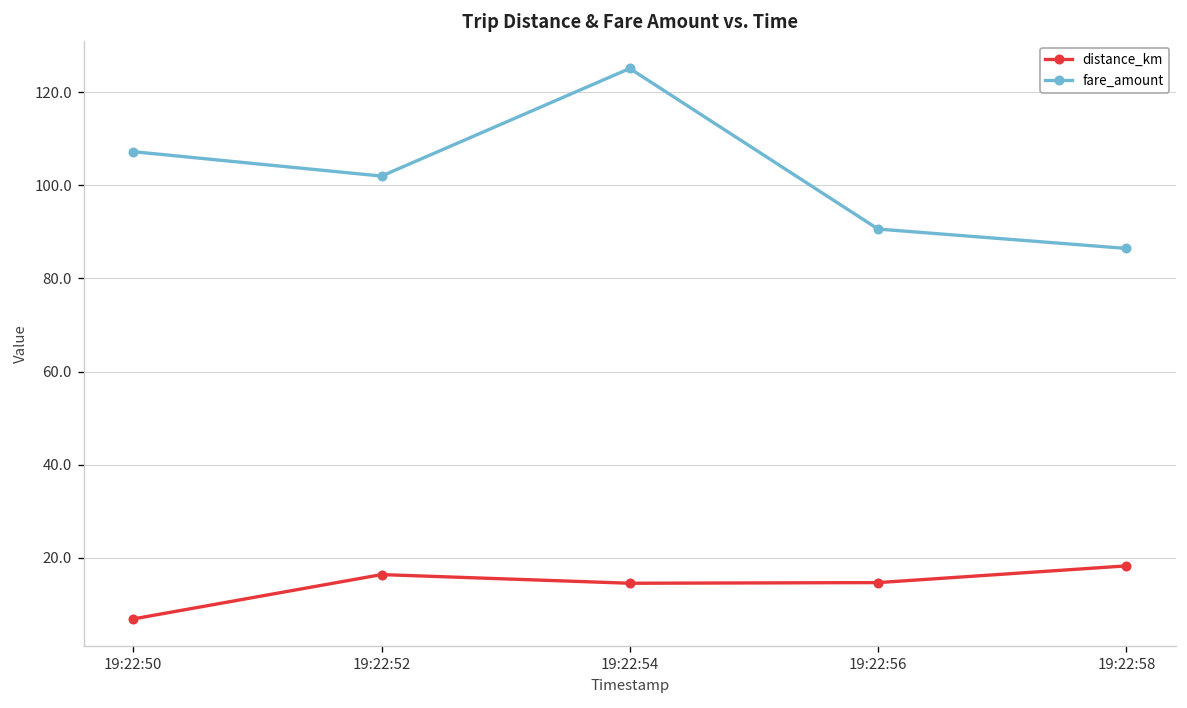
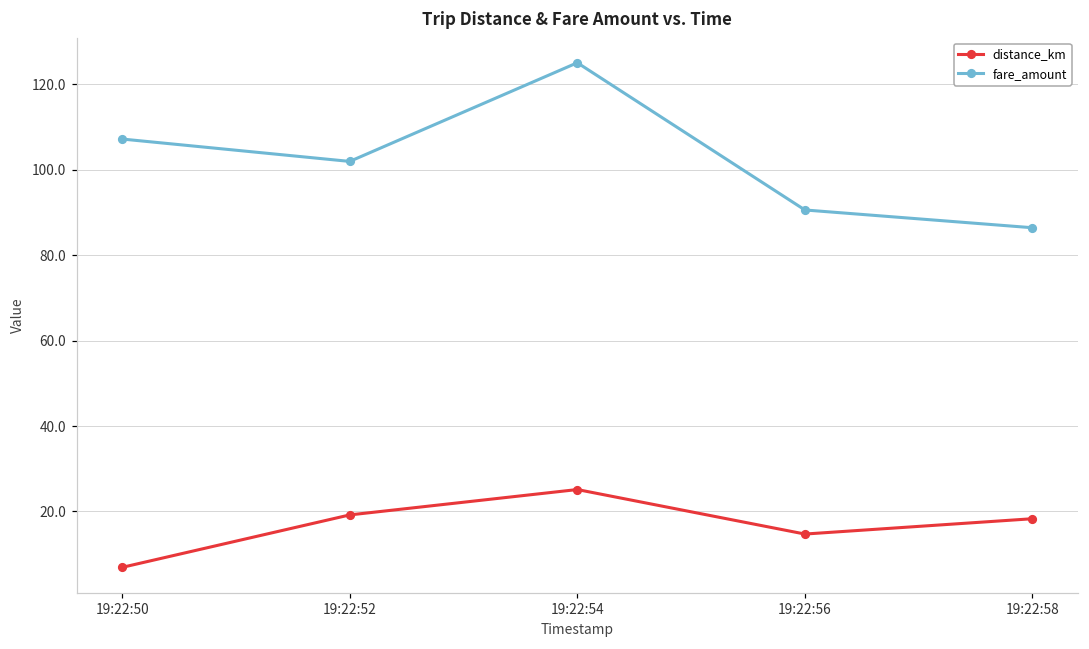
  {
    "distance_km": {
      "19:22:50": 7,
-     "19:22:52": 16,
-     "19:22:54": 15,
+     "19:22:52": 19,
+     "19:22:54": 25,
      "19:22:56": 15,
      "19:22:58": 18
    },
    "fare_amount": {
      "19:22:50": 107,
      "19:22:52": 102,
      "19:22:54": 125,
      "19:22:56": 91,
      "19:22:58": 86
    }
  }
